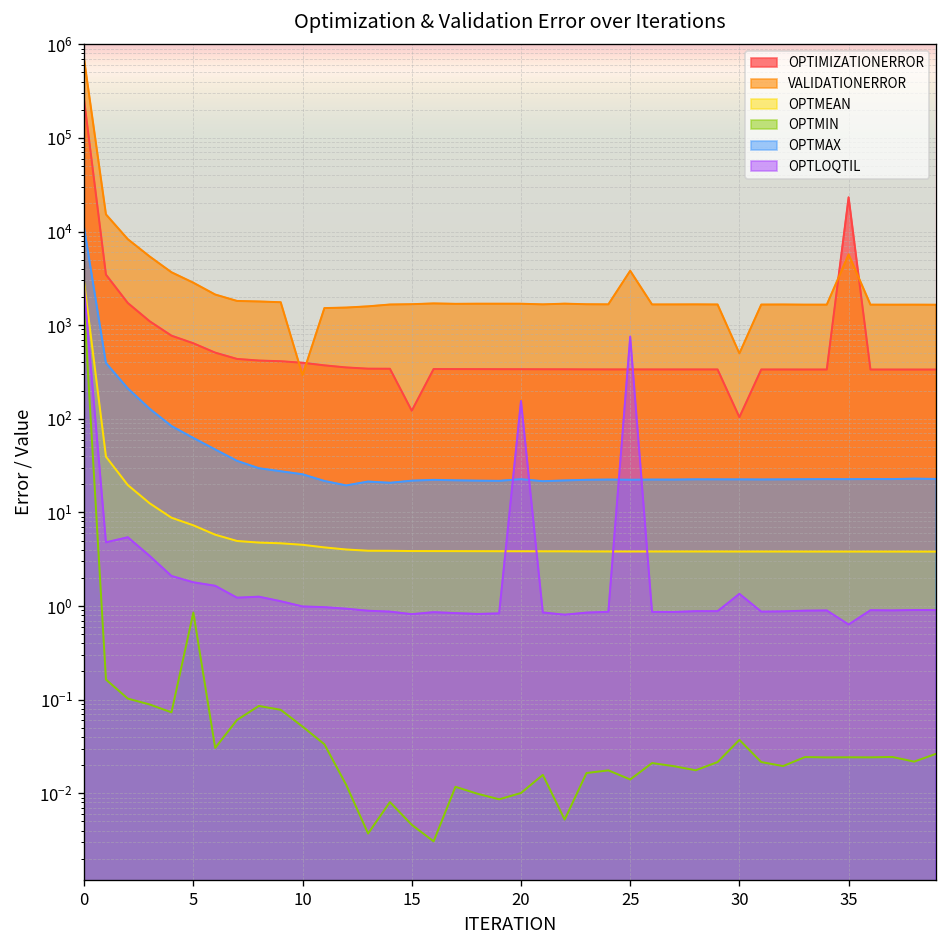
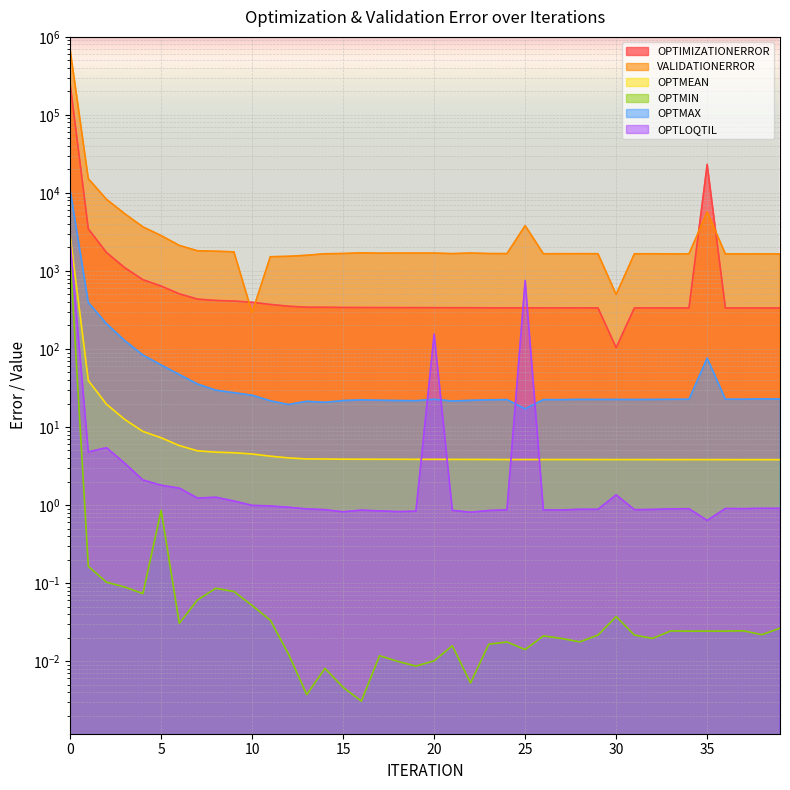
  {
    "OPTIMIZATIONERROR": {
      "0": 250000,
      "5": 600,
      "10": 400,
-     "15": 120,
+     "15": 300,
      "20": 340,
      "25": 340,
      "30": 100,
      "35": 23000
    },
    "VALIDATIONERROR": {
      "0": 700000,
      "5": 2800,
      "10": 290,
      "15": 1700,
      "20": 1700,
      "25": 4000,
      "30": 500,
      "35": 6000
    },
    "OPTMEAN": {
      "0": 2900,
      "5": 7,
      "10": 5,
      "15": 4,
      "20": 4,
      "25": 4,
      "30": 4,
      "35": 4
    },
    "OPTMIN": {
      "0": 1600,
      "5": 0.9,
      "10": 0.05,
      "15": 0.005,
      "20": 0.010,
      "25": 0.014,
      "30": 0.04,
      "35": 0.024
    },
    "OPTMAX": {
      "0": 11000,
      "5": 60,
      "10": 26,
      "15": 22,
      "20": 23,
-     "25": 22,
+     "25": 17,
      "30": 23,
-     "35": 23
+     "35": 80
    },
    "OPTLOQTIL": {
      "0": 2400,
      "5": 1.8,
      "10": 1,
      "15": 0.8,
      "20": 150,
      "25": 800,
      "30": 1.3,
      "35": 0.6
    }
  }
